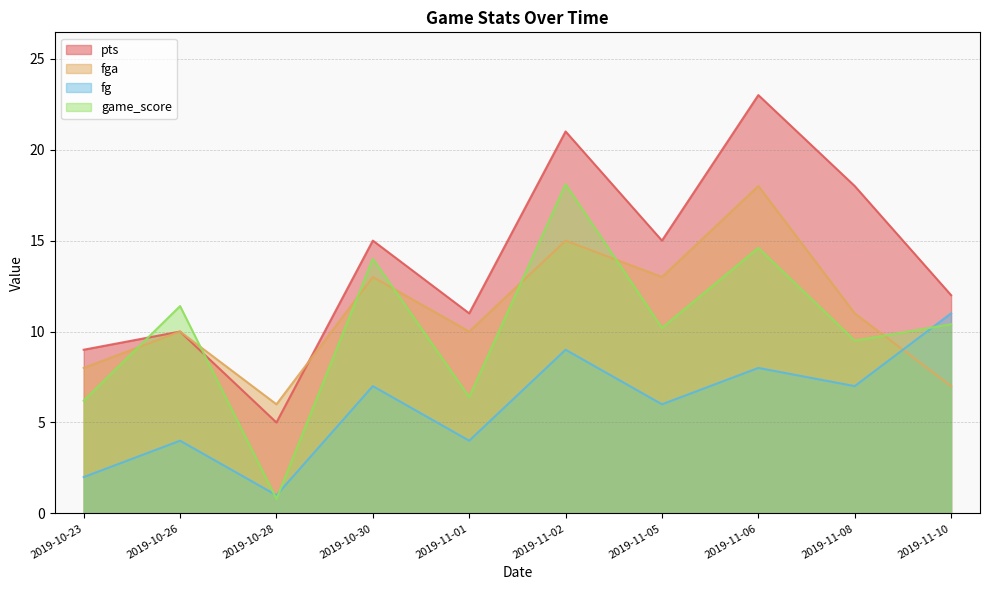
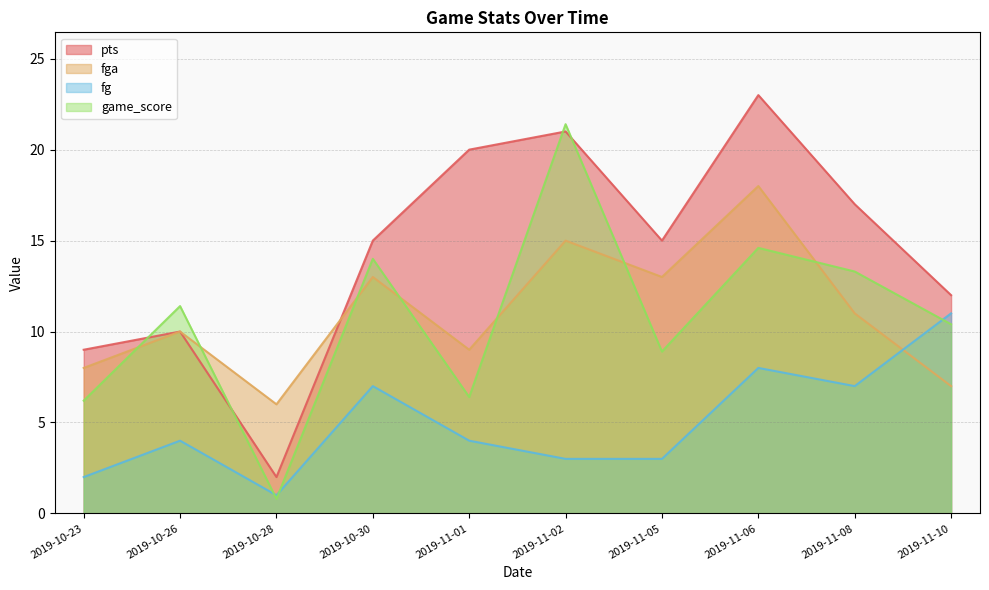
  {
    "pts": {
      "2019-10-23": 9,
-     "2019-10-28": 5,
+     "2019-10-28": 2,
      "2019-10-30": 15,
-     "2019-11-01": 11,
+     "2019-11-01": 20,
      "2019-11-02": 21,
      "2019-11-05": 15,
      "2019-11-06": 23,
-     "2019-11-08": 18,
+     "2019-11-08": 17,
      "2019-11-10": 12
    },
    "fga": {
      "2019-10-23": 8,
      "2019-10-28": 6,
      "2019-10-30": 13,
-     "2019-11-01": 10,
+     "2019-11-01": 9,
      "2019-11-02": 15,
      "2019-11-05": 13,
      "2019-11-06": 18,
      "2019-11-08": 11,
      "2019-11-10": 7
    },
    "fg": {
      "2019-10-23": 2,
      "2019-10-26": 4,
      "2019-10-28": 1,
      "2019-10-30": 7,
      "2019-11-01": 4,
-     "2019-11-02": 9,
-     "2019-11-05": 6,
+     "2019-11-02": 3,
+     "2019-11-05": 3,
      "2019-11-06": 8,
      "2019-11-08": 7,
      "2019-11-10": 11
    },
    "game_score": {
      "2019-10-23": 6.2,
      "2019-10-26": 11.4,
      "2019-10-28": 0.8,
      "2019-10-30": 14.0,
      "2019-11-01": 6.4,
-     "2019-11-02": 18.1,
-     "2019-11-05": 10.2,
+     "2019-11-02": 21.4,
+     "2019-11-05": 8.9,
      "2019-11-06": 14.6,
-     "2019-11-08": 9.5,
+     "2019-11-08": 13.3,
      "2019-11-10": 10.4
    }
  }
